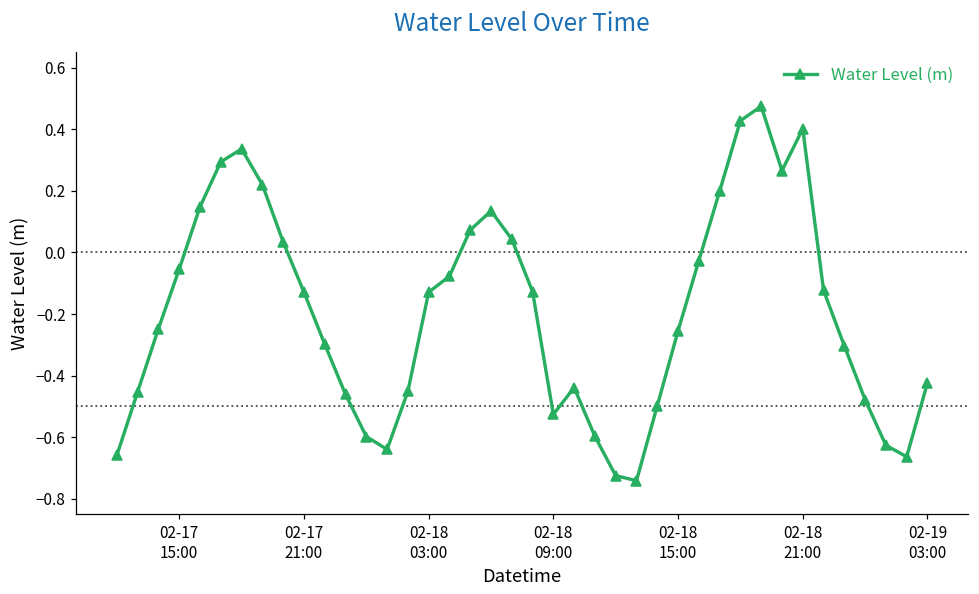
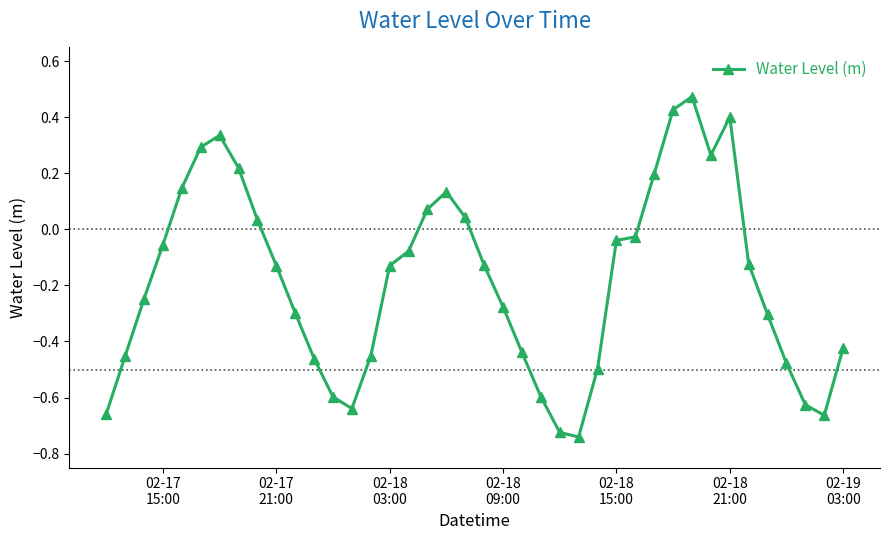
  {
    "02-17 15:00": -0.05,
    "02-17 21:00": -0.13,
    "02-18 03:00": -0.13,
-   "02-18 09:00": -0.53,
-   "02-18 15:00": -0.25,
+   "02-18 09:00": -0.28,
+   "02-18 15:00": -0.04,
    "02-18 21:00": 0.40,
    "02-19 03:00": -0.42
  }
